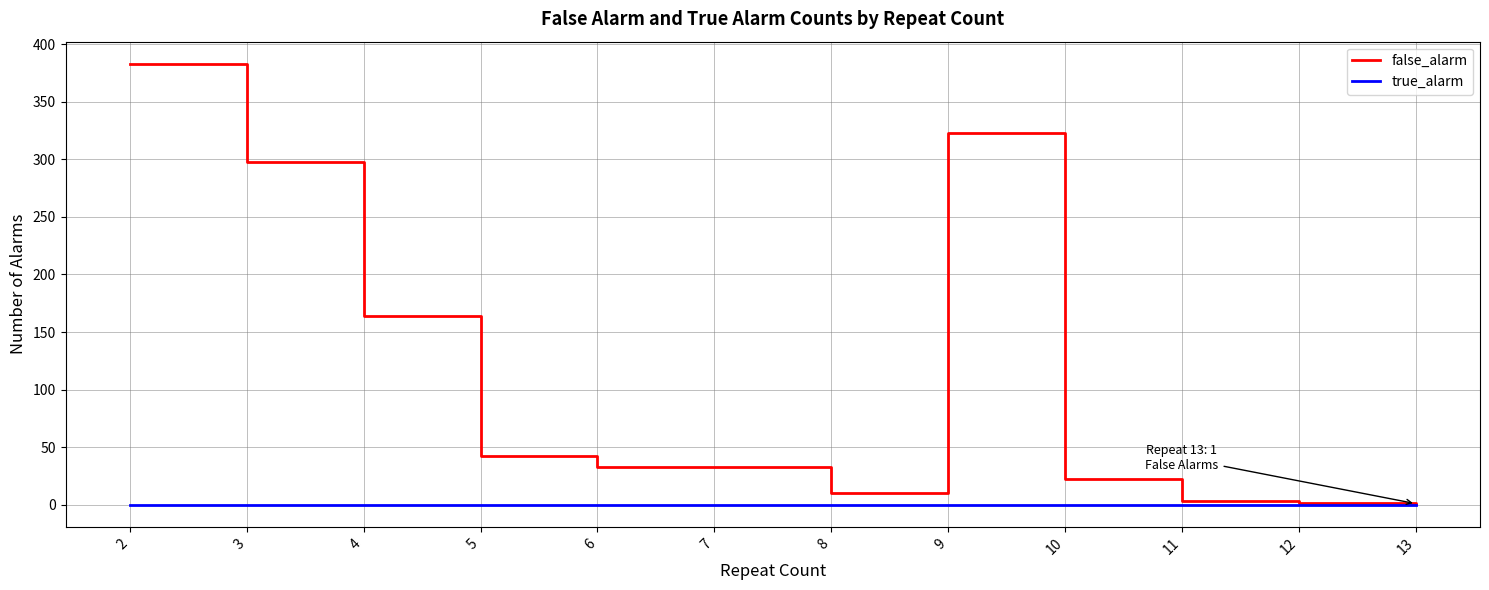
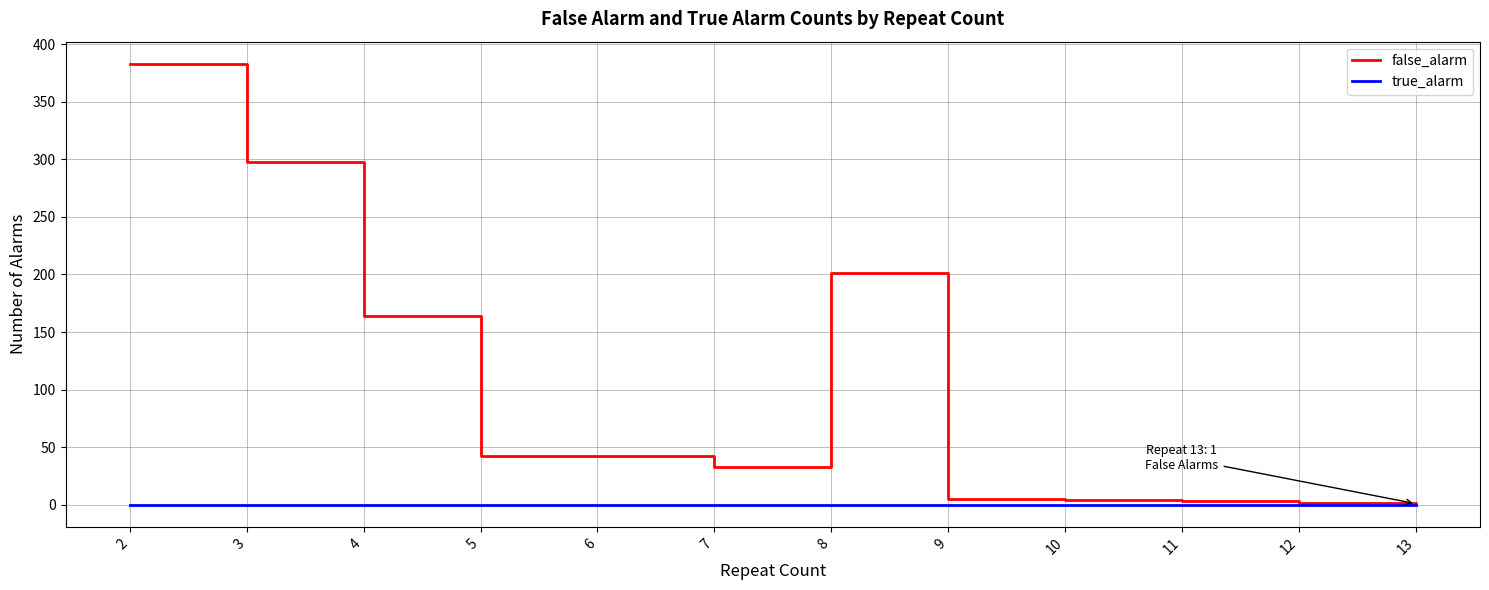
  {
    "false_alarm": {
      "2": 383,
      "3": 298,
      "4": 164,
      "5": 42,
-     "6": 33,
+     "6": 42,
      "7": 33,
-     "8": 10,
-     "9": 323,
-     "10": 22
+     "8": 201,
+     "9": 5,
+     "10": 4
    },
    "true_alarm": {
      "2": 0,
      "3": 0,
      "4": 0,
      "5": 0,
      "6": 0,
      "7": 0,
      "8": 0,
      "9": 0,
      "10": 0
    }
  }
